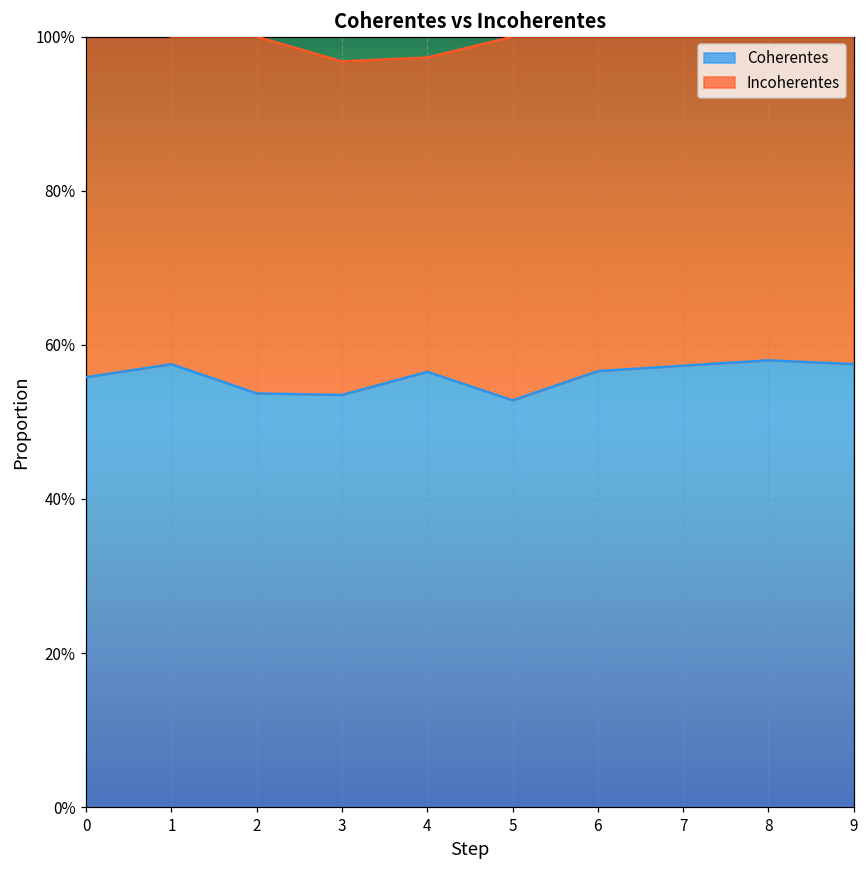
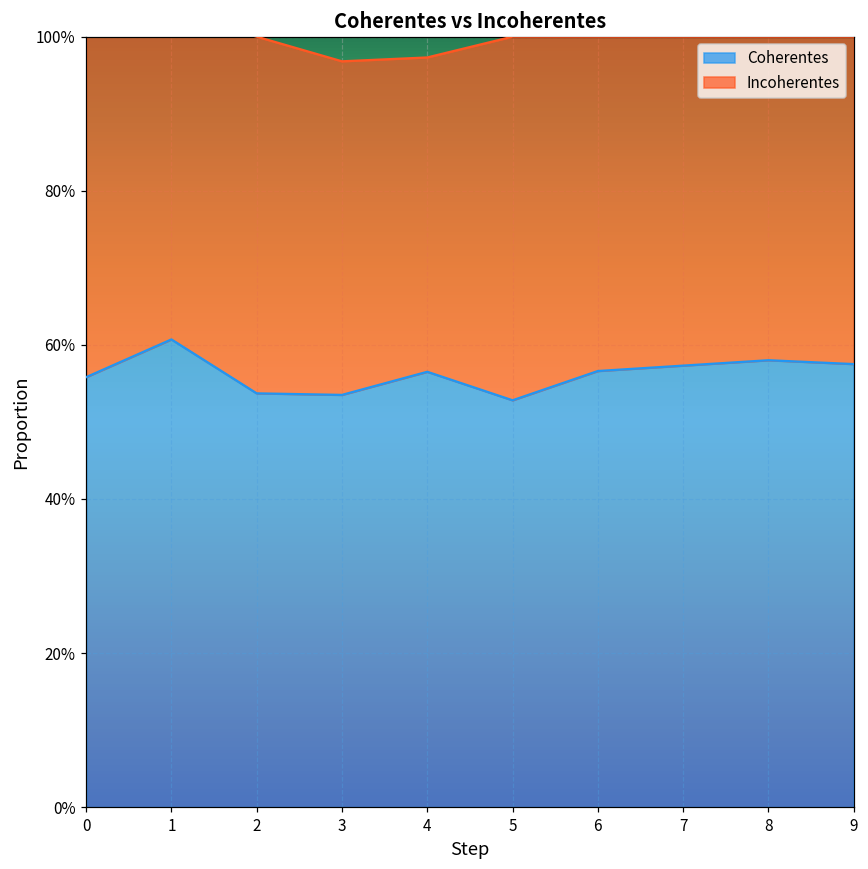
  {
    "Coherentes": {
      "0": "56%",
-     "1": "57%",
+     "1": "61%",
      "2": "54%",
      "3": "54%",
      "4": "56%",
      "5": "53%",
      "6": "57%",
      "7": "57%",
      "8": "58%",
      "9": "57%"
    },
    "Incoherentes": {
      "2": "46%",
      "3": "43%",
      "4": "41%",
      "5": "47%",
      "6": "43%",
      "7": "43%",
      "8": "42%",
      "9": "43%"
    }
  }
